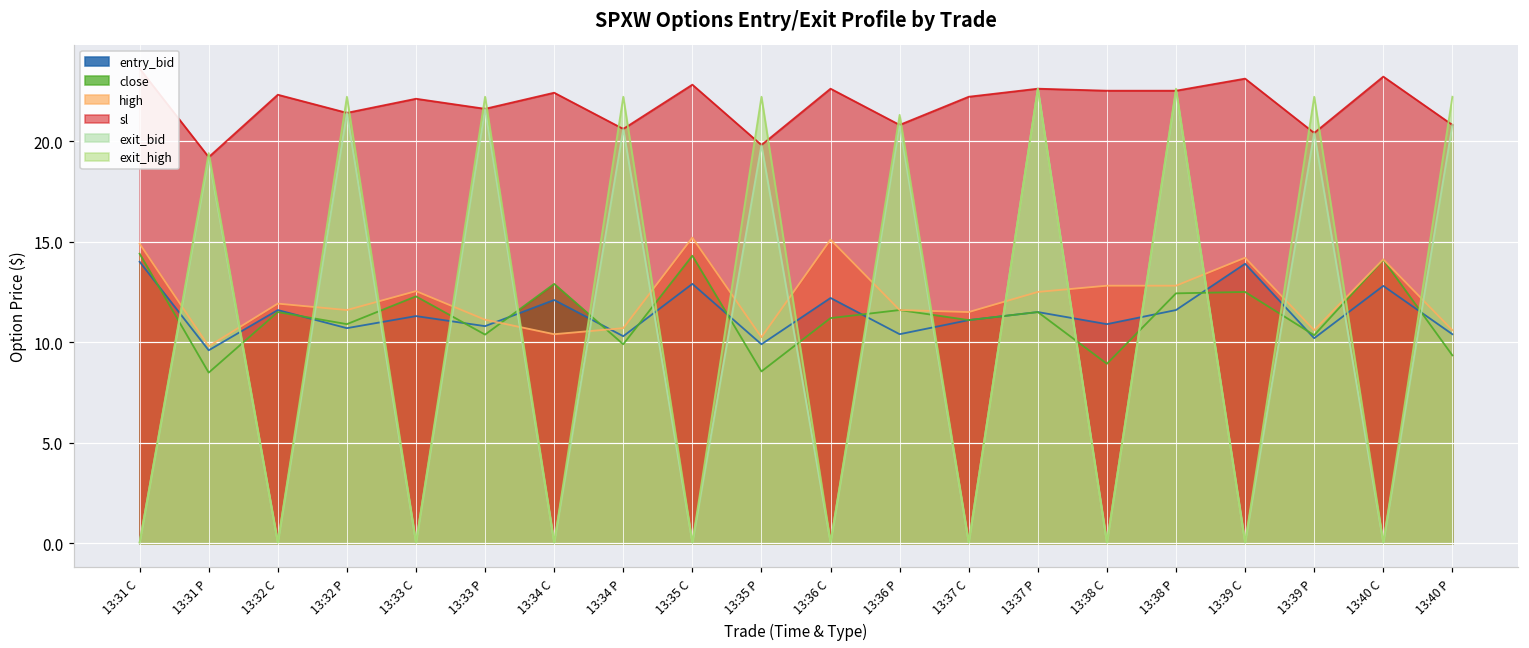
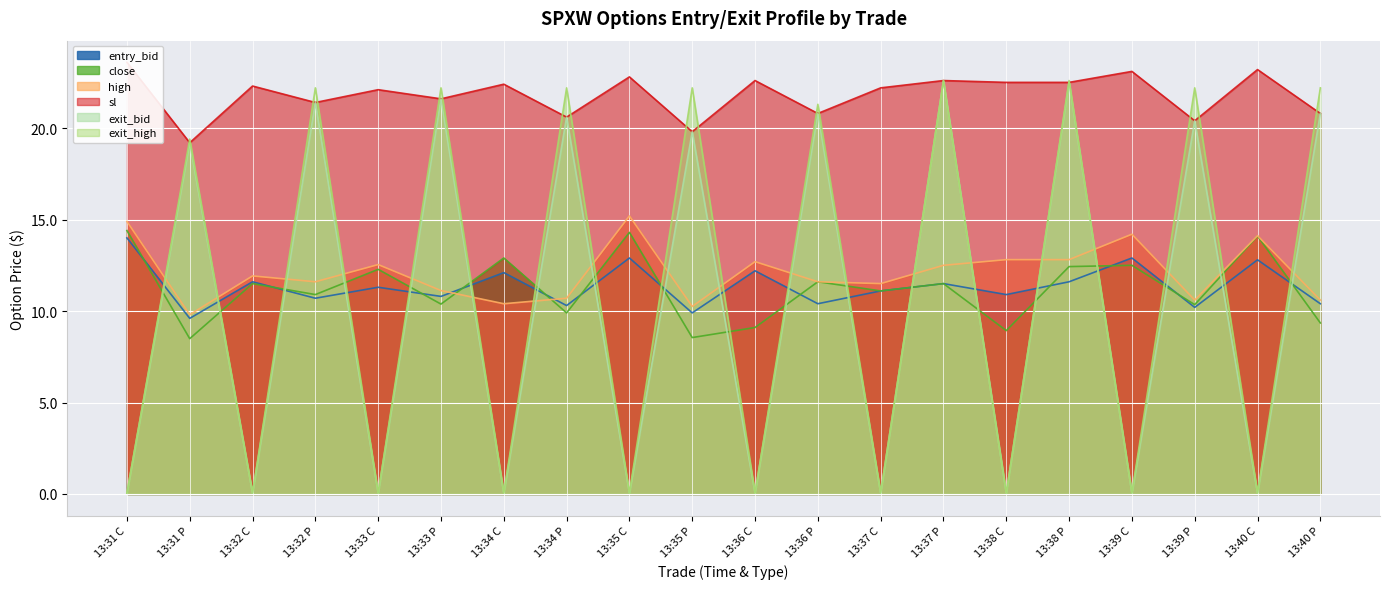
  {
    "entry_bid": {
      "13:31 C": 14.0,
      "13:31 P": 9.6,
      "13:32 P": 10.7,
      "13:33 C": 11.3,
      "13:33 P": 10.8,
      "13:34 C": 12.1,
      "13:34 P": 10.3,
      "13:35 C": 12.9,
      "13:35 P": 9.9,
      "13:36 C": 12.2,
      "13:36 P": 10.4,
      "13:38 C": 10.9,
      "13:38 P": 11.6,
-     "13:39 C": 13.9,
+     "13:39 C": 12.9,
      "13:39 P": 10.2,
      "13:40 C": 12.8,
      "13:40 P": 10.4
    },
    "close": {
      "13:31 C": 14.4,
      "13:31 P": 8.5,
      "13:32 P": 10.9,
      "13:33 C": 12.3,
      "13:33 P": 10.4,
      "13:34 C": 12.9,
      "13:34 P": 9.9,
      "13:35 C": 14.3,
      "13:35 P": 8.6,
-     "13:36 C": 11.2,
+     "13:36 C": 9.1,
      "13:38 C": 8.9,
      "13:38 P": 12.4,
      "13:39 C": 12.5,
      "13:39 P": 10.4,
      "13:40 P": 9.4
    },
    "high": {
      "13:31 C": 14.9,
      "13:31 P": 9.8,
      "13:32 C": 11.9,
      "13:32 P": 11.6,
      "13:33 C": 12.5,
      "13:33 P": 11.1,
      "13:34 C": 10.4,
      "13:34 P": 10.7,
      "13:35 C": 15.2,
      "13:35 P": 10.3,
-     "13:36 C": 15.1,
+     "13:36 C": 12.7,
      "13:37 C": 11.5,
      "13:37 P": 12.5,
      "13:38 C": 12.8,
      "13:38 P": 12.8,
      "13:39 C": 14.2,
      "13:39 P": 10.6,
      "13:40 P": 10.6
    },
    "sl": {
      "13:32 C": 22.3,
      "13:33 C": 22.1,
      "13:34 C": 22.4,
      "13:35 C": 22.8,
      "13:36 C": 22.6,
      "13:37 C": 22.2,
      "13:38 C": 22.5,
      "13:39 C": 23.1,
      "13:40 C": 23.2
    }
  }
